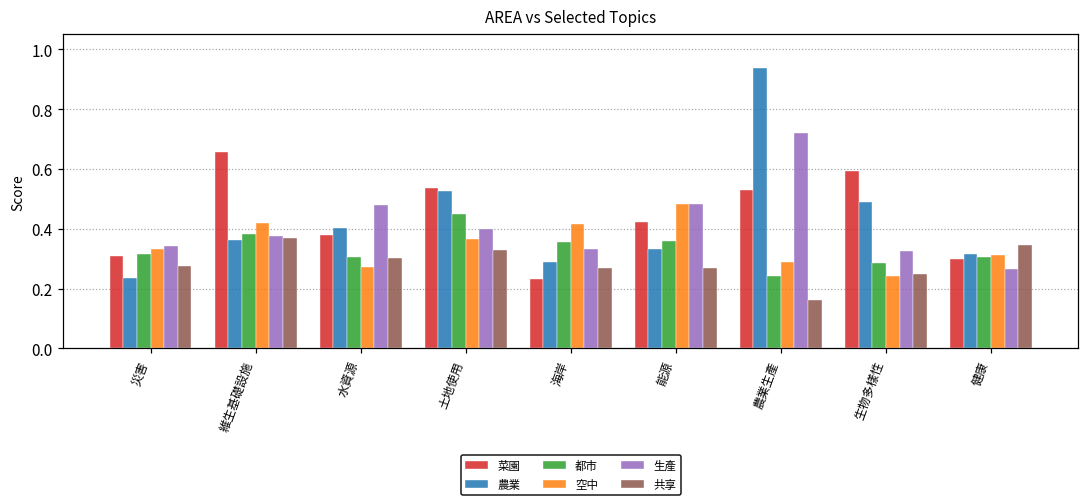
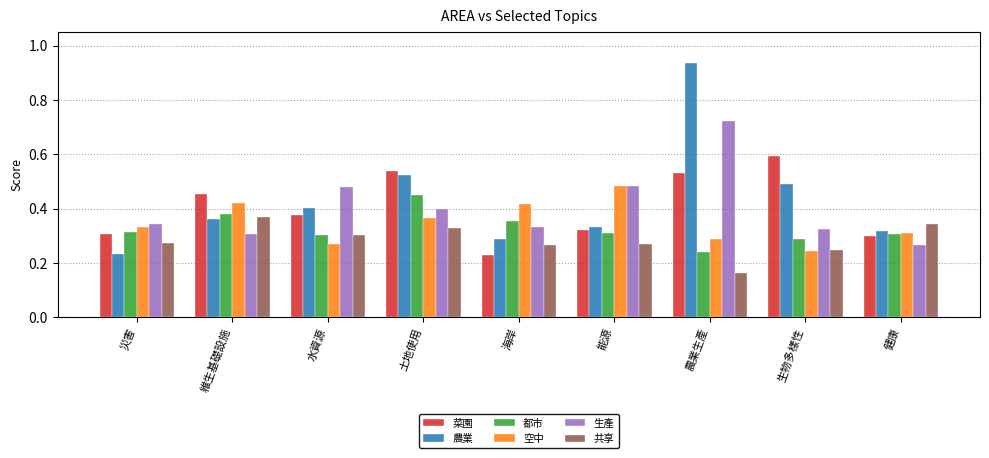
  {
    "菜園": {
      "災害": 0.31,
-     "維生基礎設施": 0.66,
+     "維生基礎設施": 0.45,
      "水資源": 0.38,
      "土地使用": 0.54,
      "海岸": 0.23,
-     "能源": 0.42,
+     "能源": 0.32,
      "農業生產": 0.53,
      "生物多樣性": 0.59,
      "健康": 0.30
    },
    "農業": {
      "災害": 0.23,
      "維生基礎設施": 0.36,
      "水資源": 0.40,
      "土地使用": 0.52,
      "海岸": 0.29,
      "能源": 0.33,
      "農業生產": 0.94,
      "生物多樣性": 0.49,
      "健康": 0.32
    },
    "都市": {
      "災害": 0.31,
      "維生基礎設施": 0.38,
      "水資源": 0.30,
      "土地使用": 0.45,
      "海岸": 0.36,
-     "能源": 0.36,
+     "能源": 0.31,
      "農業生產": 0.24,
      "生物多樣性": 0.29,
      "健康": 0.31
    },
    "空中": {
      "災害": 0.33,
      "維生基礎設施": 0.42,
      "水資源": 0.27,
      "土地使用": 0.37,
      "海岸": 0.42,
      "能源": 0.48,
      "農業生產": 0.29,
      "生物多樣性": 0.24,
      "健康": 0.31
    },
    "生產": {
      "災害": 0.34,
-     "維生基礎設施": 0.38,
+     "維生基礎設施": 0.31,
      "水資源": 0.48,
      "土地使用": 0.40,
      "海岸": 0.33,
      "能源": 0.48,
      "農業生產": 0.72,
      "生物多樣性": 0.32,
      "健康": 0.27
    },
    "共享": {
      "災害": 0.27,
      "維生基礎設施": 0.37,
      "水資源": 0.30,
      "土地使用": 0.33,
      "海岸": 0.27,
      "能源": 0.27,
      "農業生產": 0.16,
      "生物多樣性": 0.25,
      "健康": 0.34
    }
  }
